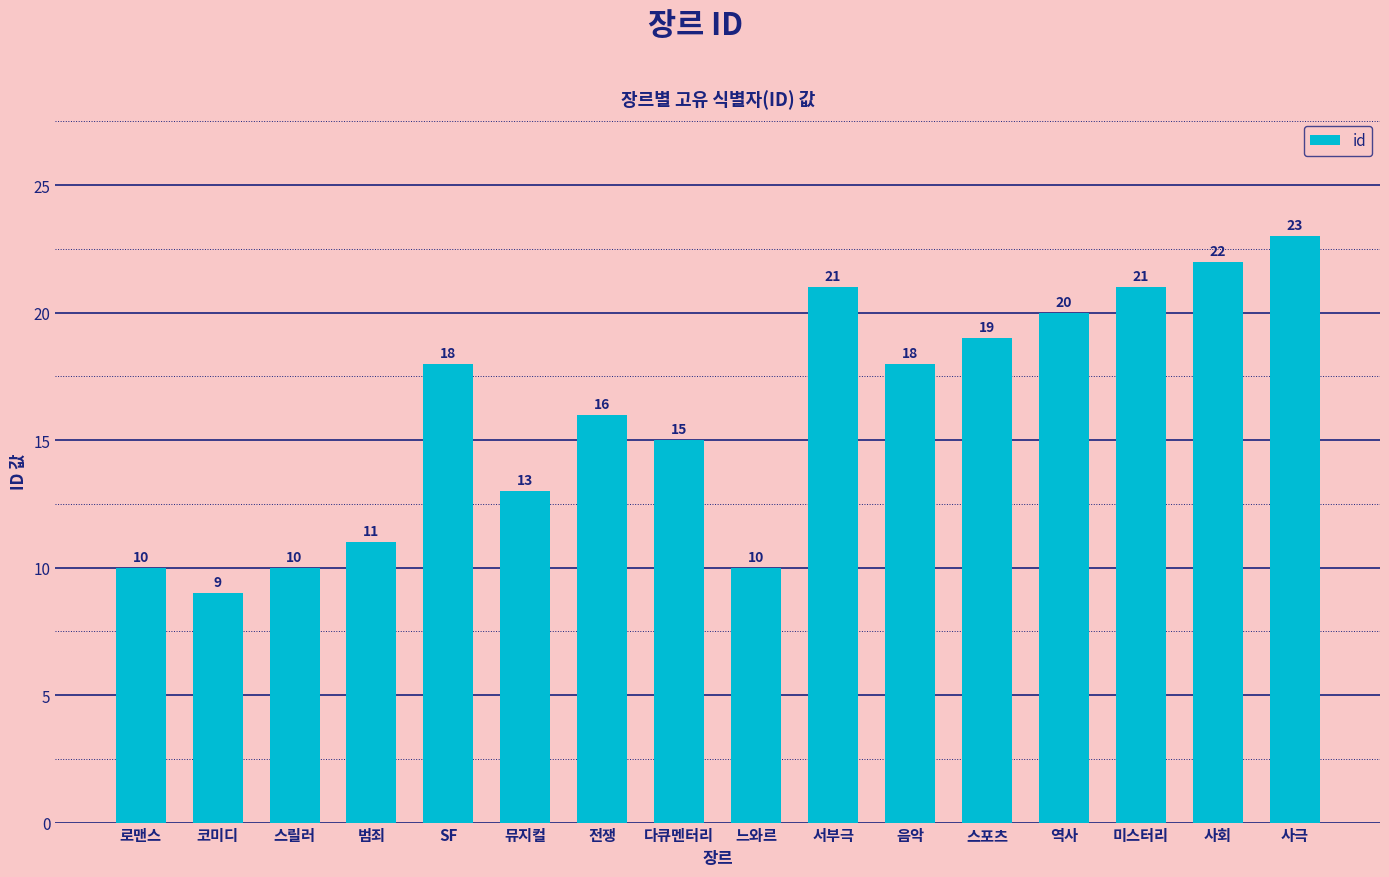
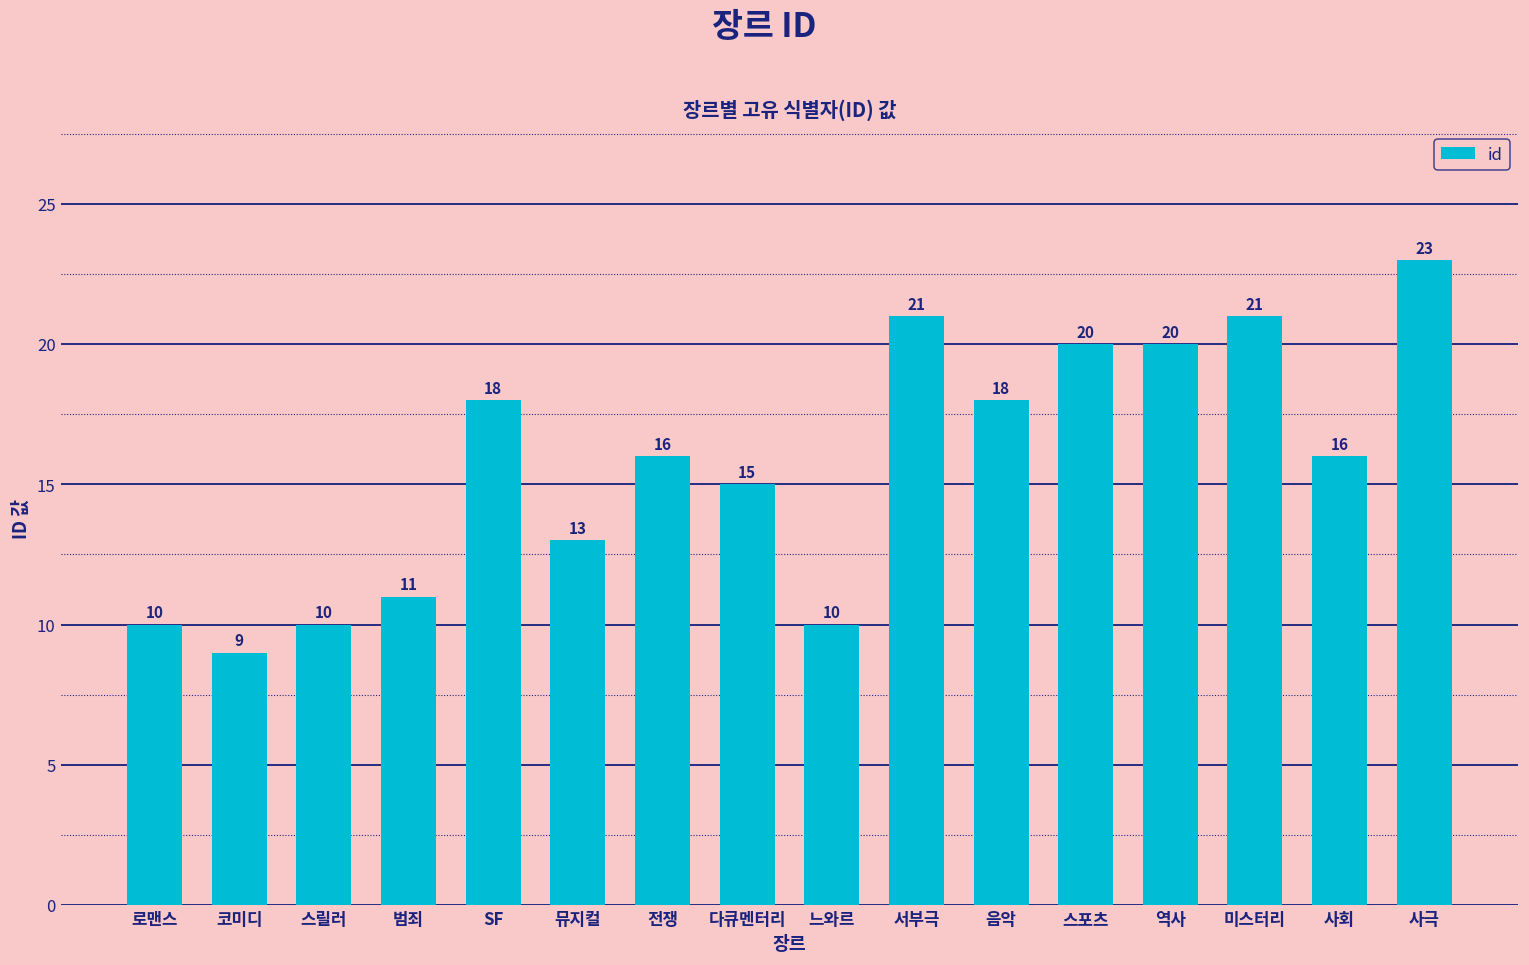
  {
    "로맨스": 10,
    "코미디": 9,
    "스릴러": 10,
    "범죄": 11,
    "SF": 18,
    "뮤지컬": 13,
    "전쟁": 16,
    "다큐멘터리": 15,
    "느와르": 10,
    "서부극": 21,
    "음악": 18,
-   "스포츠": 19,
+   "스포츠": 20,
    "역사": 20,
    "미스터리": 21,
-   "사회": 22,
+   "사회": 16,
    "사극": 23
  }
